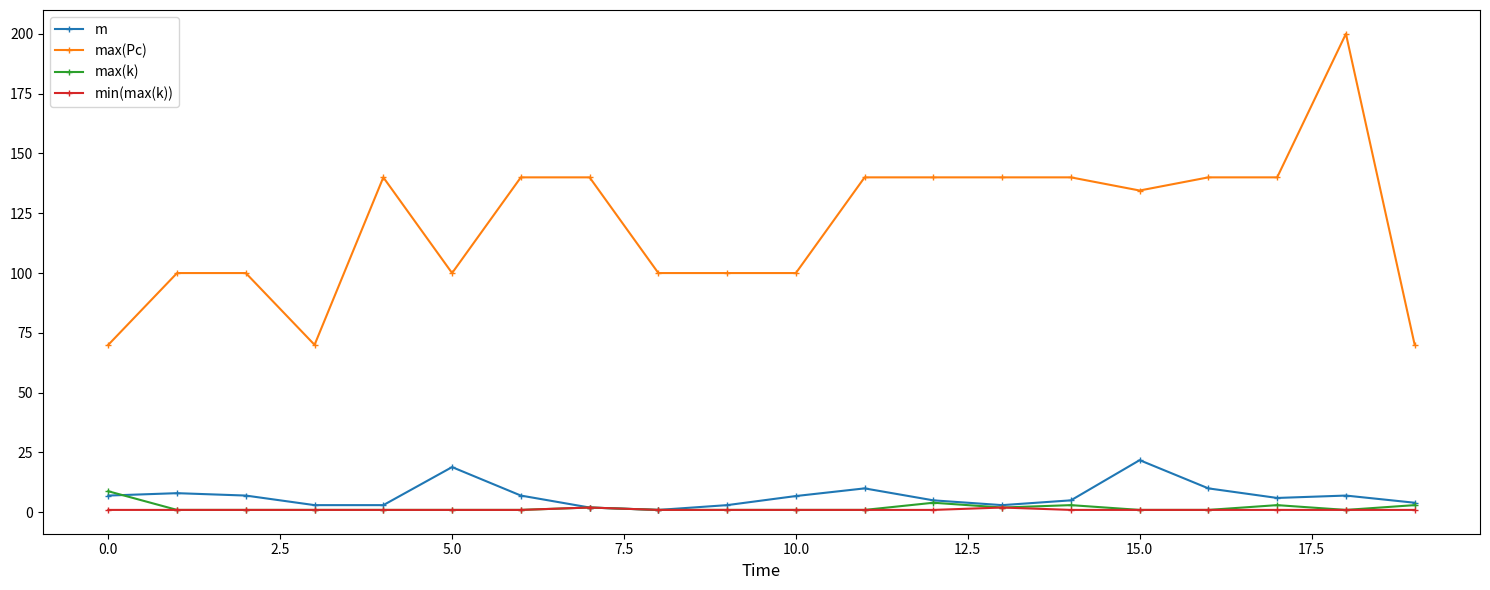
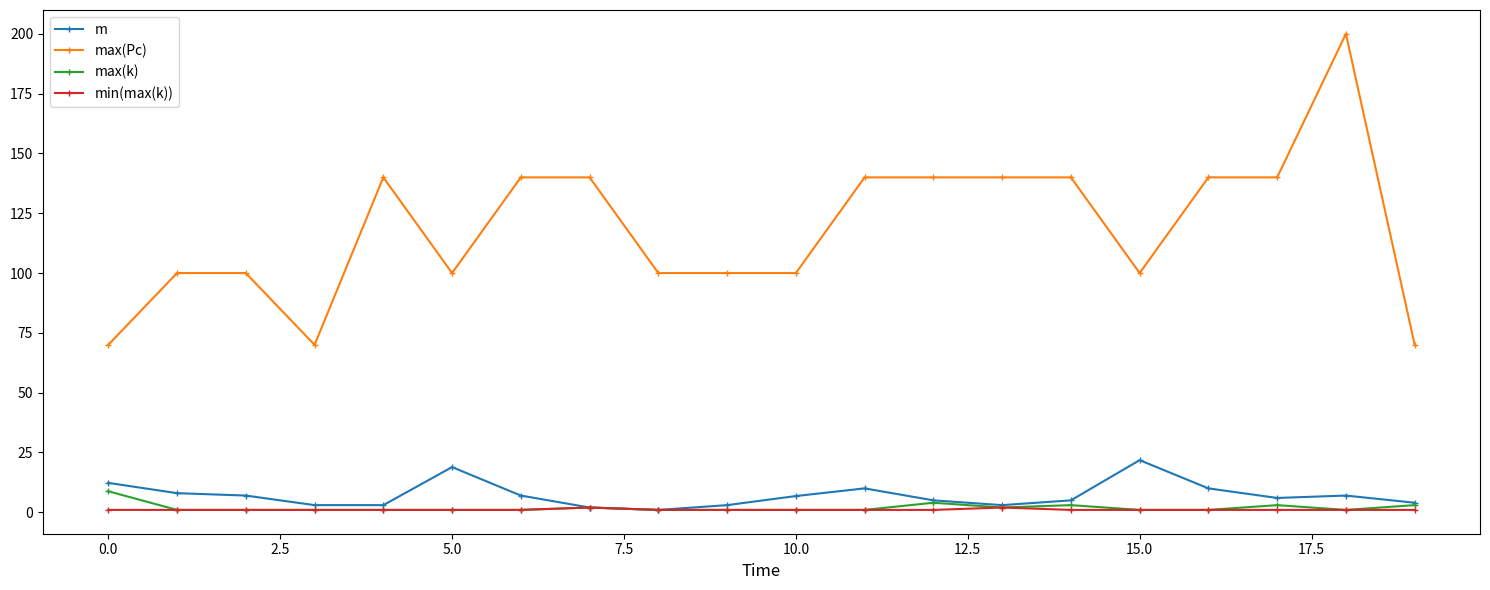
  {
    "m": {
-     "0.0": 7,
+     "0.0": 12,
      "5.0": 19,
      "10.0": 7,
      "15.0": 22
    },
    "max(Pc)": {
      "0.0": 70,
      "5.0": 100,
      "10.0": 100,
-     "15.0": 135
+     "15.0": 100
    },
    "max(k)": {
      "0.0": 9
    },
    "min(max(k))": {
      "0.0": 1
    }
  }
